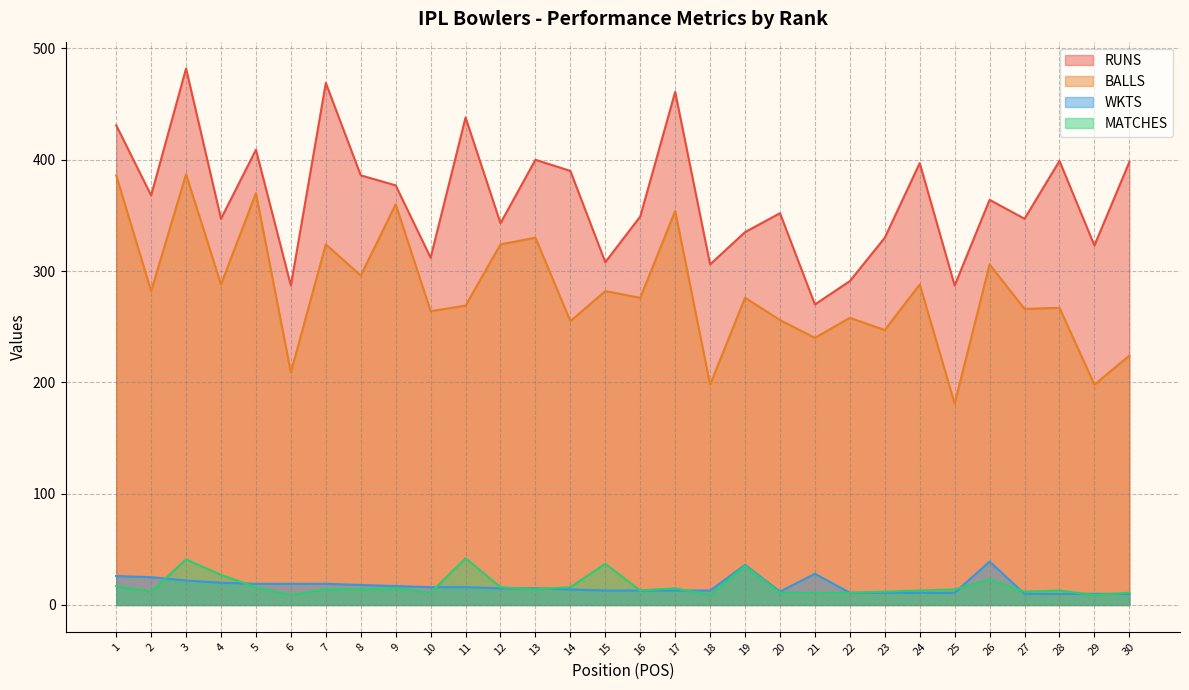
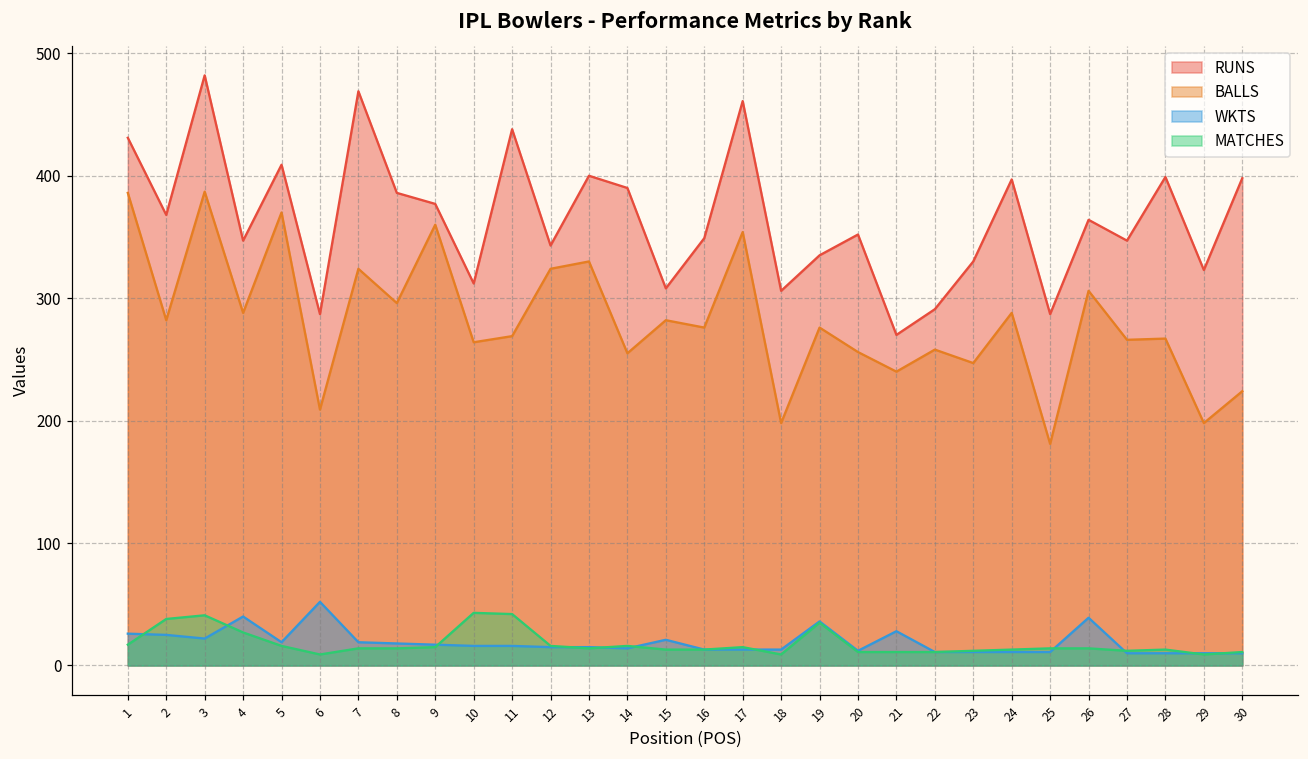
  {
    "WKTS": {
      "1": 26,
      "2": 25,
      "3": 22,
-     "4": 20,
+     "4": 40,
      "5": 19,
-     "6": 19,
+     "6": 52,
      "7": 19,
      "8": 18,
      "10": 16,
      "11": 16,
-     "15": 13,
+     "15": 21,
      "18": 13,
      "21": 28,
      "25": 11,
      "26": 39,
      "28": 10
    },
    "MATCHES": {
      "1": 17,
-     "2": 12,
+     "2": 38,
      "3": 41,
      "4": 27,
      "5": 16,
      "6": 9,
      "7": 14,
      "8": 14,
-     "10": 11,
+     "10": 43,
      "11": 42,
-     "15": 37,
+     "15": 13,
      "18": 9,
      "21": 11,
      "25": 14,
-     "26": 23,
+     "26": 14,
      "28": 13
    }
  }
